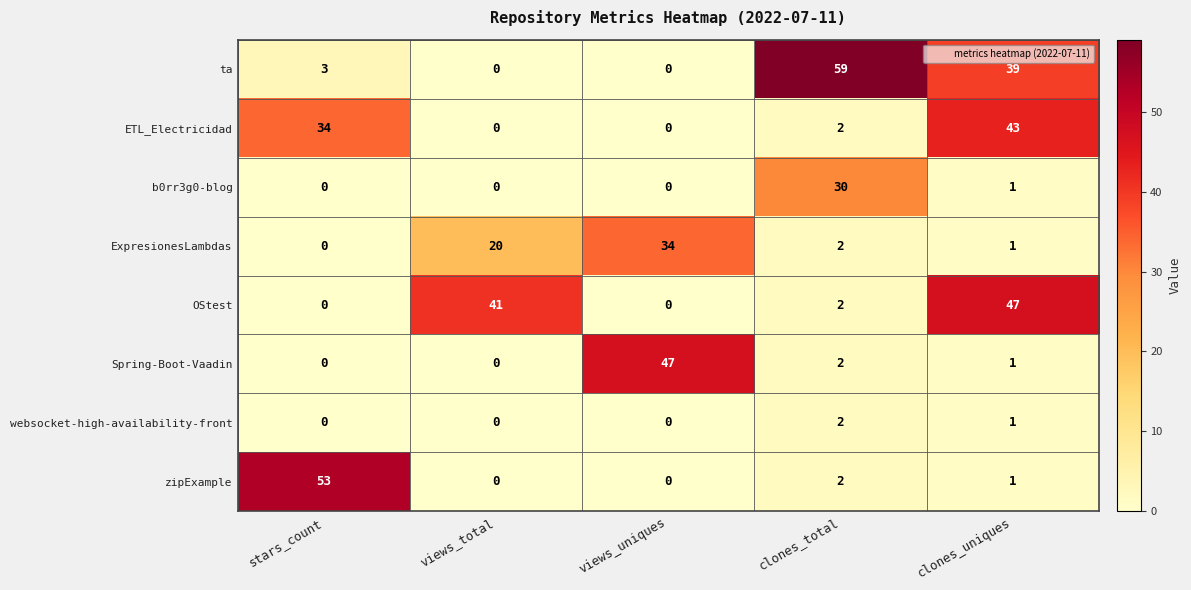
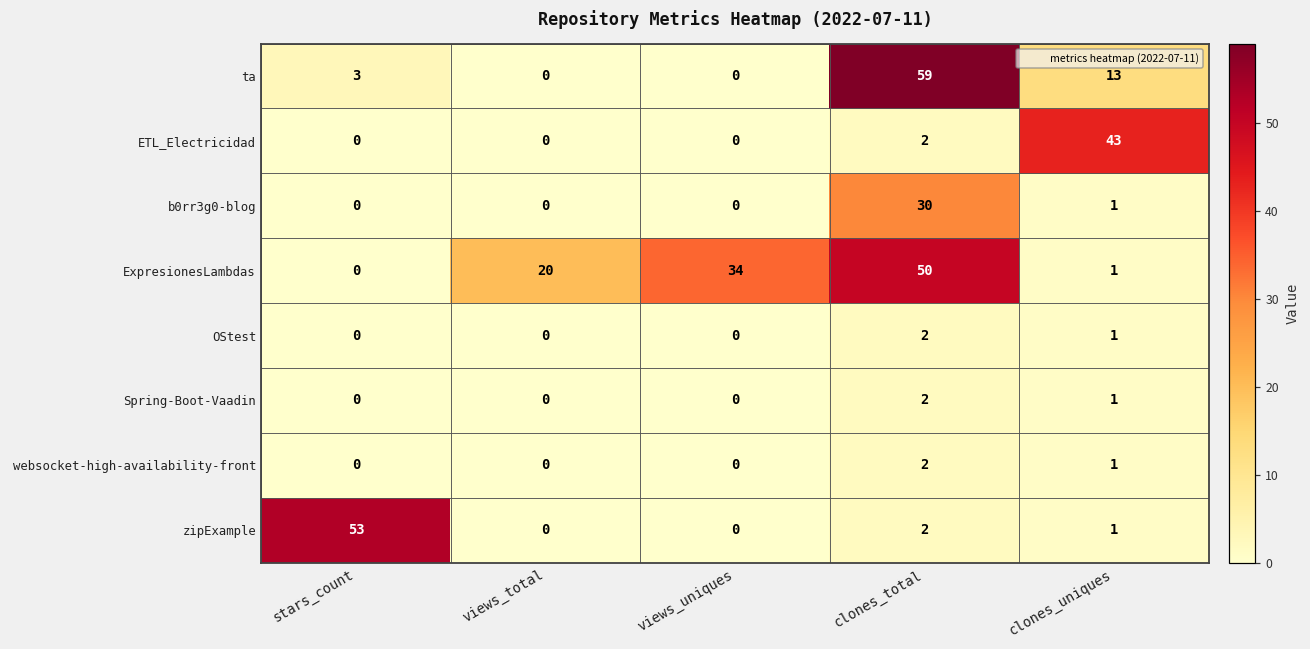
  {
    "ta": {
      "stars_count": 3,
      "views_total": 0,
      "views_uniques": 0,
      "clones_total": 59,
-     "clones_uniques": 39
+     "clones_uniques": 13
    },
    "ETL_Electricidad": {
-     "stars_count": 34,
+     "stars_count": 0,
      "views_total": 0,
      "views_uniques": 0,
      "clones_total": 2,
      "clones_uniques": 43
    },
    "b0rr3g0-blog": {
      "stars_count": 0,
      "views_total": 0,
      "views_uniques": 0,
      "clones_total": 30,
      "clones_uniques": 1
    },
    "ExpresionesLambdas": {
      "stars_count": 0,
      "views_total": 20,
      "views_uniques": 34,
-     "clones_total": 2,
+     "clones_total": 50,
      "clones_uniques": 1
    },
    "OStest": {
      "stars_count": 0,
-     "views_total": 41,
+     "views_total": 0,
      "views_uniques": 0,
      "clones_total": 2,
-     "clones_uniques": 47
+     "clones_uniques": 1
    },
    "Spring-Boot-Vaadin": {
      "stars_count": 0,
      "views_total": 0,
-     "views_uniques": 47,
+     "views_uniques": 0,
      "clones_total": 2,
      "clones_uniques": 1
    },
    "websocket-high-availability-front": {
      "stars_count": 0,
      "views_total": 0,
      "views_uniques": 0,
      "clones_total": 2,
      "clones_uniques": 1
    },
    "zipExample": {
      "stars_count": 53,
      "views_total": 0,
      "views_uniques": 0,
      "clones_total": 2,
      "clones_uniques": 1
    }
  }
